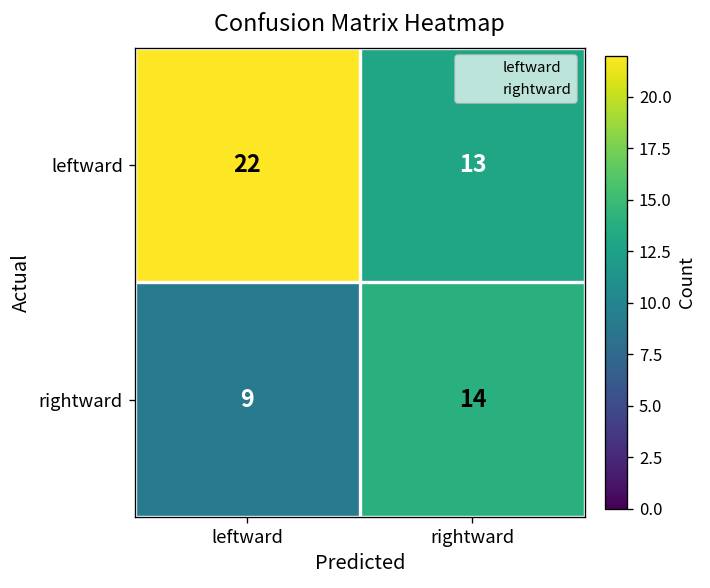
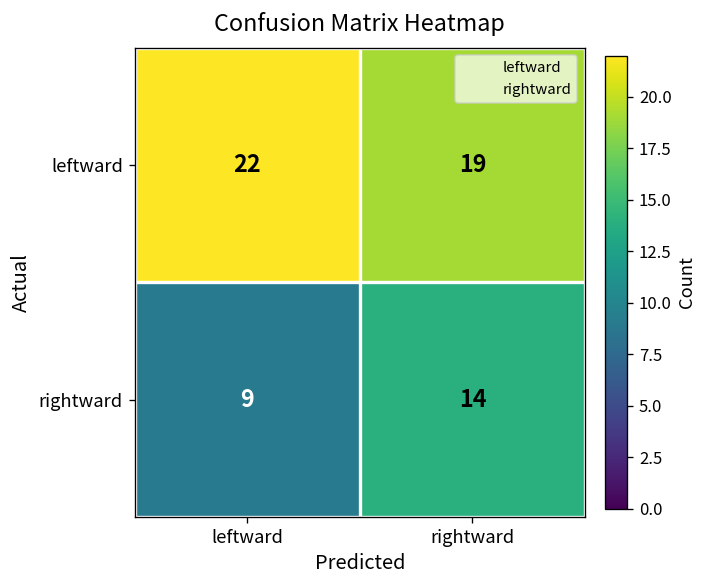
  {
    "leftward": {
      "leftward": 22,
-     "rightward": 13
+     "rightward": 19
    },
    "rightward": {
      "leftward": 9,
      "rightward": 14
    }
  }
